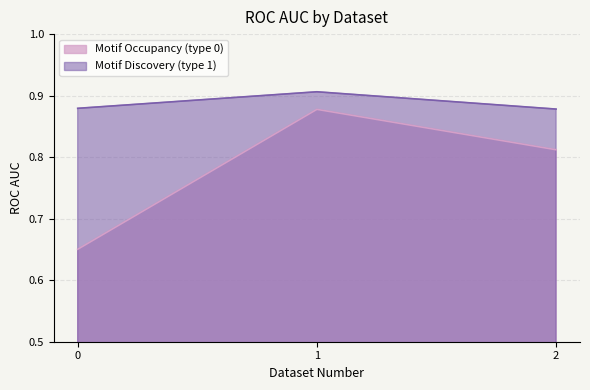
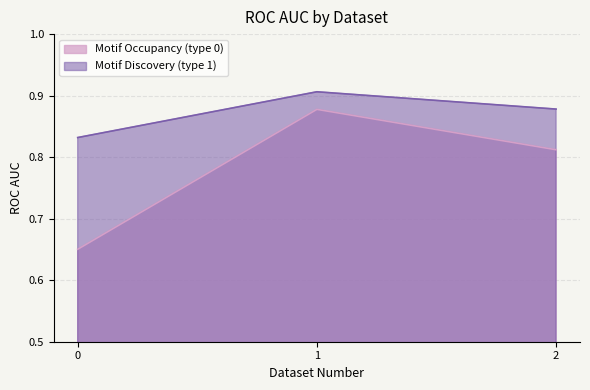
  {
    "Motif Occupancy (type 0)": {
      "0": 0.65,
      "1": 0.88,
      "2": 0.81
    },
    "Motif Discovery (type 1)": {
-     "0": 0.88,
+     "0": 0.83,
      "1": 0.91,
      "2": 0.88
    }
  }
